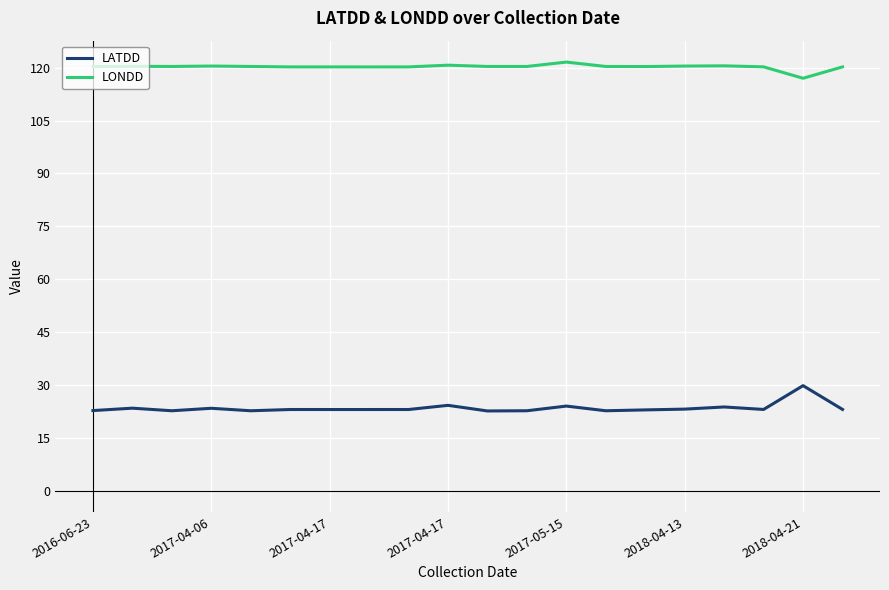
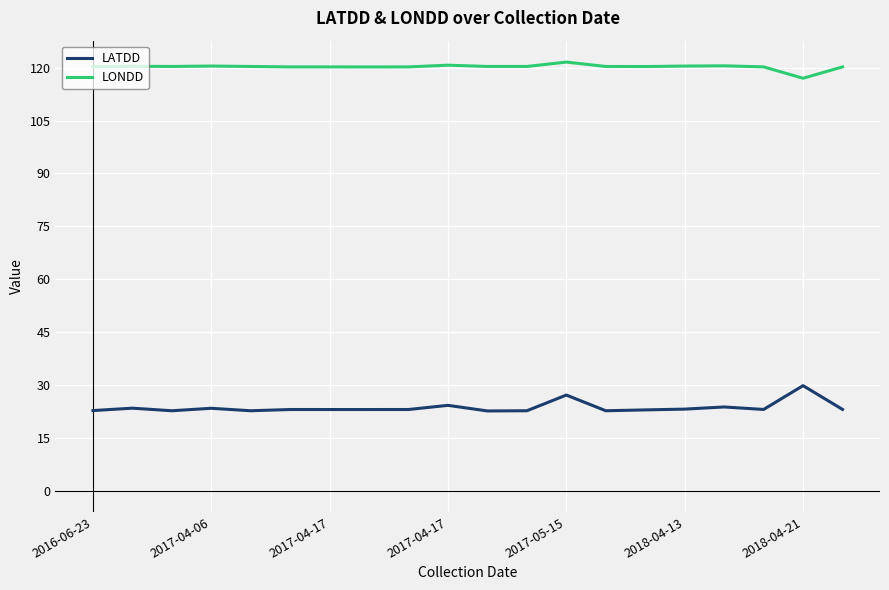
  {
    "LATDD": {
      "2016-06-23": 23,
-     "2017-05-15": 24,
+     "2017-05-15": 27,
      "2018-04-21": 30
    },
    "LONDD": {
      "2017-05-15": 122,
      "2018-04-21": 117
    }
  }
